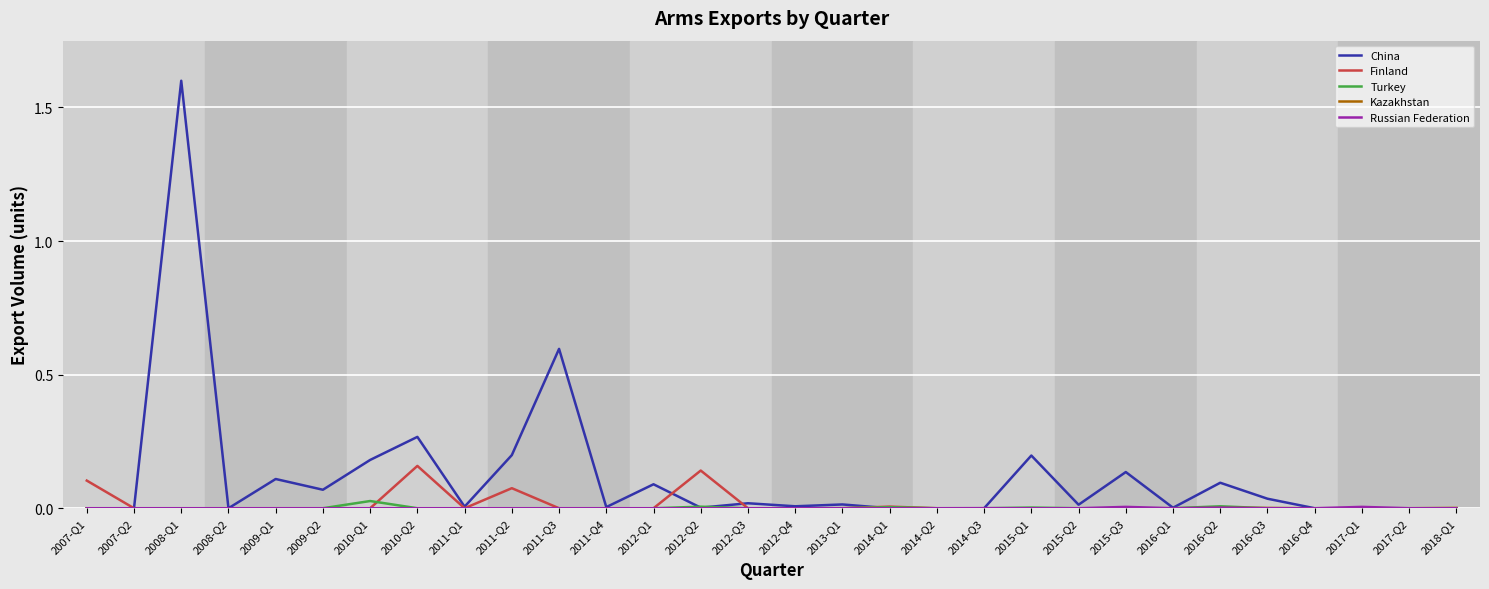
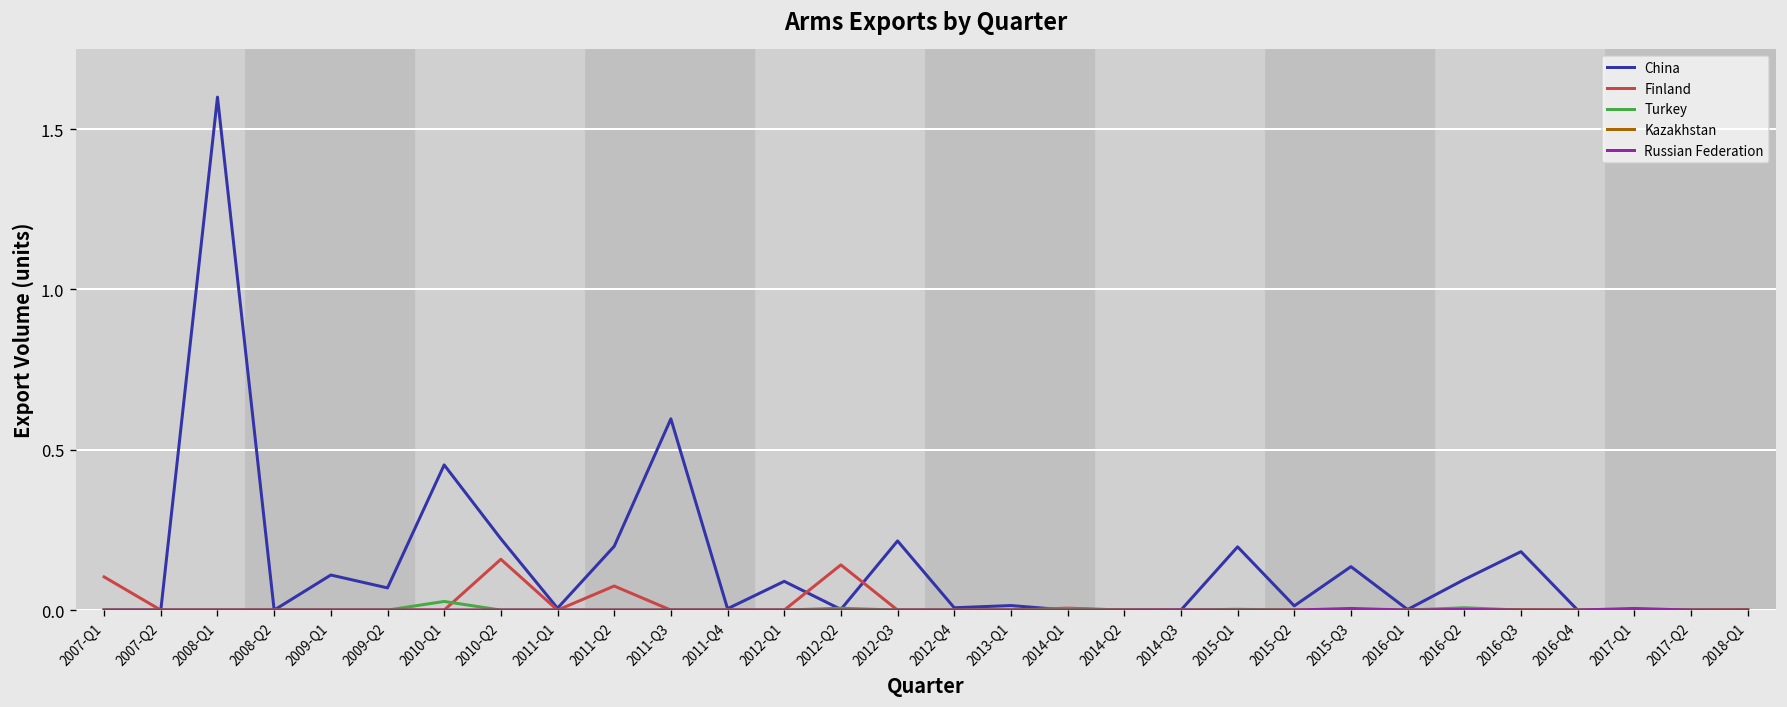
  {
    "China": {
      "2008-Q1": 1.60,
      "2009-Q1": 0.11,
      "2009-Q2": 0.07,
-     "2010-Q1": 0.18,
-     "2010-Q2": 0.27,
+     "2010-Q1": 0.45,
+     "2010-Q2": 0.22,
      "2011-Q2": 0.20,
      "2011-Q3": 0.60,
      "2012-Q1": 0.09,
-     "2012-Q3": 0.02,
+     "2012-Q3": 0.22,
      "2013-Q1": 0.01,
      "2015-Q1": 0.20,
      "2015-Q2": 0.01,
      "2015-Q3": 0.14,
      "2016-Q2": 0.10,
-     "2016-Q3": 0.04
+     "2016-Q3": 0.18
    },
    "Finland": {
      "2007-Q1": 0.10,
      "2010-Q2": 0.16,
      "2011-Q2": 0.08,
      "2012-Q2": 0.14
    },
    "Turkey": {
      "2010-Q1": 0.03
    }
  }
